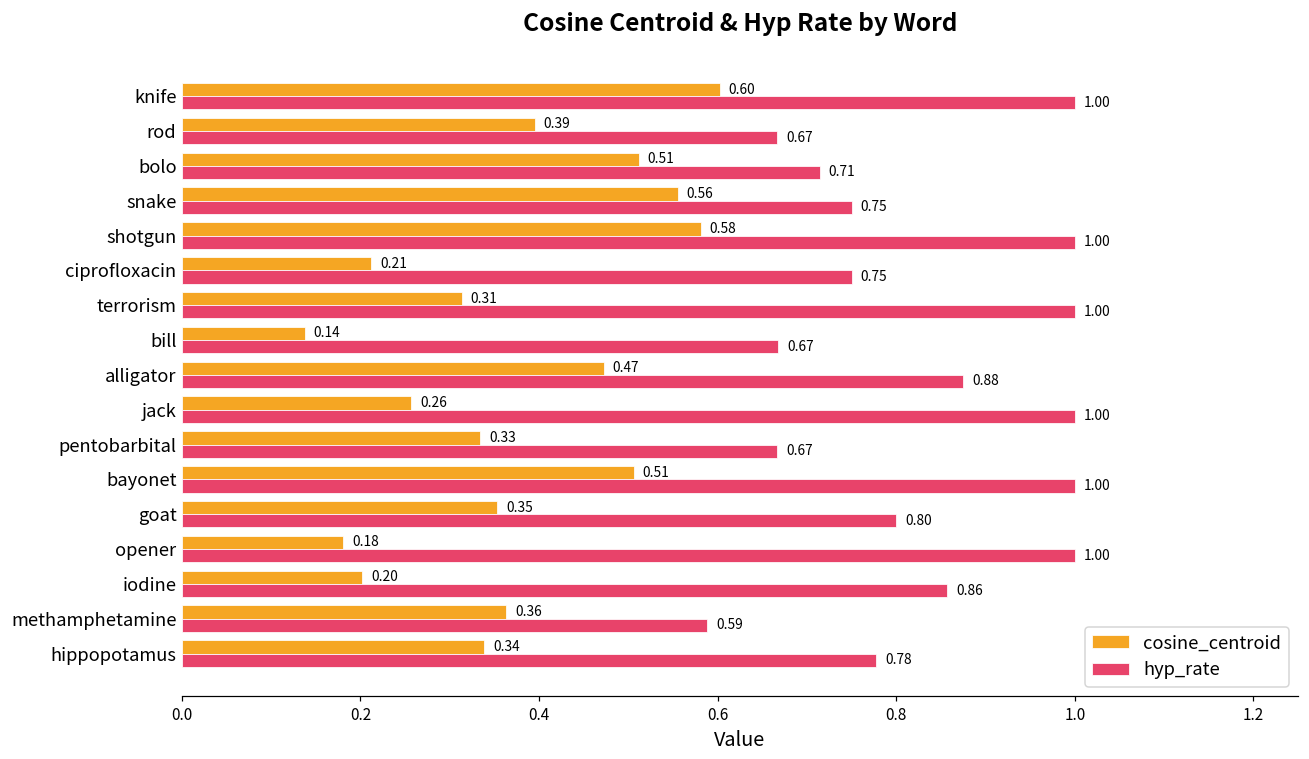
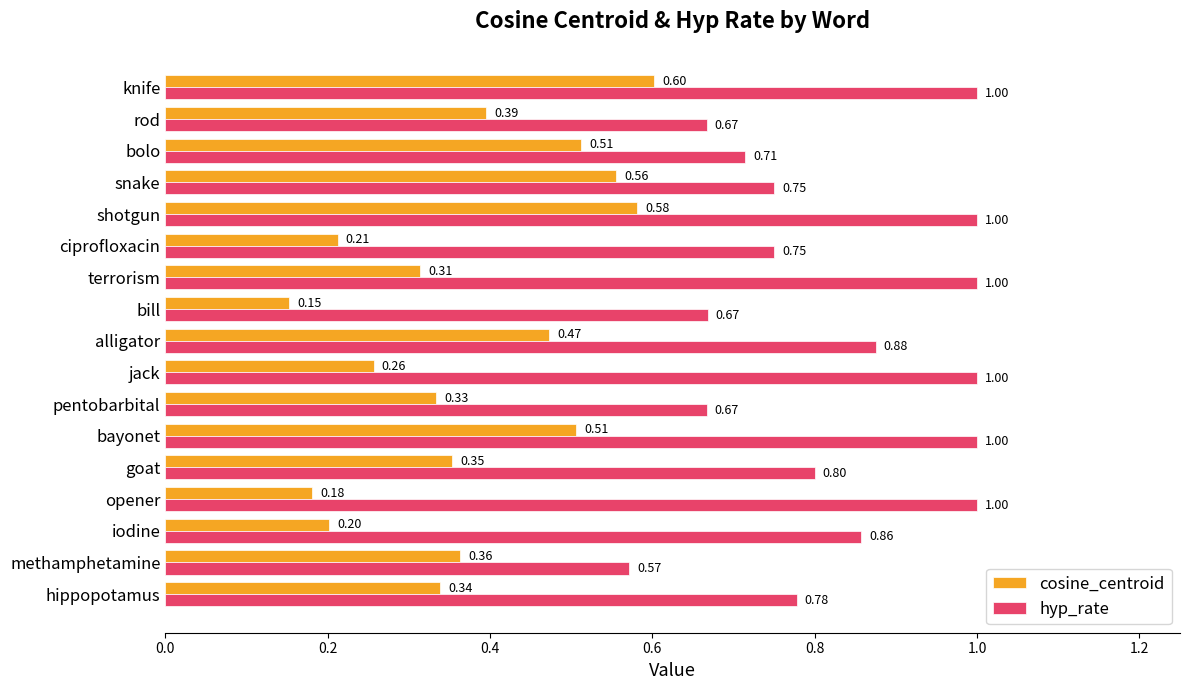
  {
    "cosine_centroid": {
      "knife": 0.60,
      "rod": 0.39,
      "bolo": 0.51,
      "snake": 0.56,
      "shotgun": 0.58,
      "ciprofloxacin": 0.21,
      "terrorism": 0.31,
-     "bill": 0.14,
+     "bill": 0.15,
      "alligator": 0.47,
      "jack": 0.26,
      "pentobarbital": 0.33,
      "bayonet": 0.51,
      "goat": 0.35,
      "opener": 0.18,
      "iodine": 0.20,
      "methamphetamine": 0.36,
      "hippopotamus": 0.34
    },
    "hyp_rate": {
      "knife": 1.00,
      "rod": 0.67,
      "bolo": 0.71,
      "snake": 0.75,
      "shotgun": 1.00,
      "ciprofloxacin": 0.75,
      "terrorism": 1.00,
      "bill": 0.67,
      "alligator": 0.88,
      "jack": 1.00,
      "pentobarbital": 0.67,
      "bayonet": 1.00,
      "goat": 0.80,
      "opener": 1.00,
      "iodine": 0.86,
-     "methamphetamine": 0.59,
+     "methamphetamine": 0.57,
      "hippopotamus": 0.78
    }
  }
